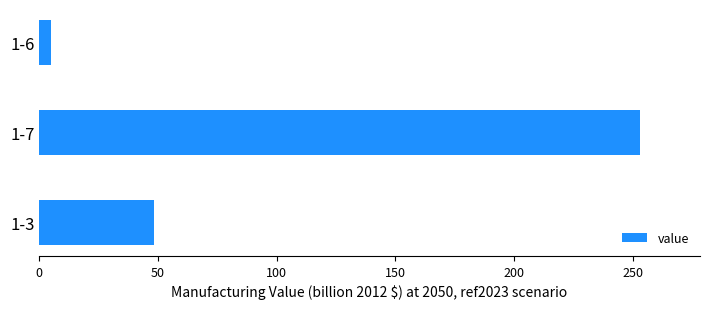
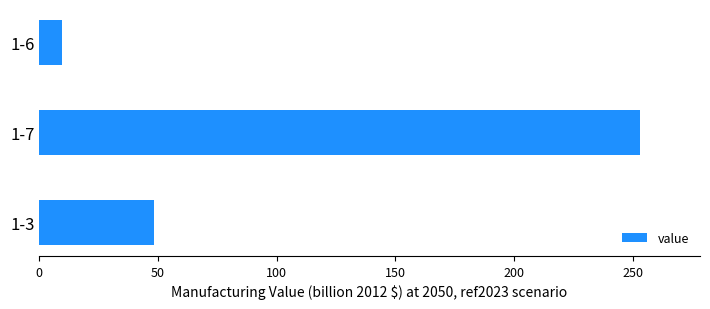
  {
-   "1-6": 5,
+   "1-6": 10,
    "1-7": 253,
    "1-3": 48
  }
